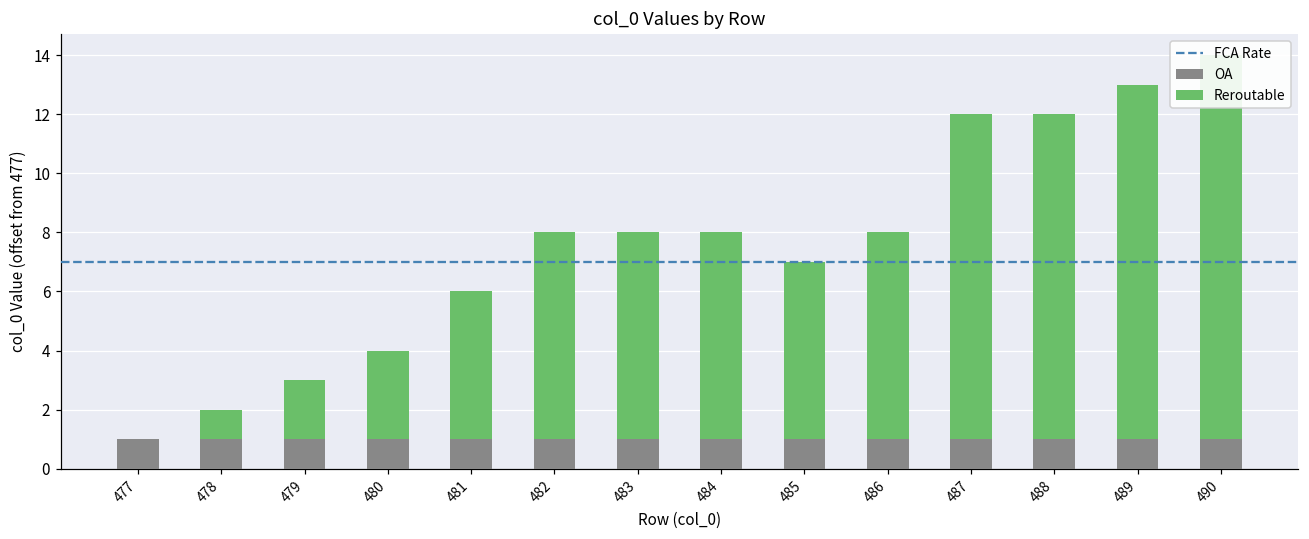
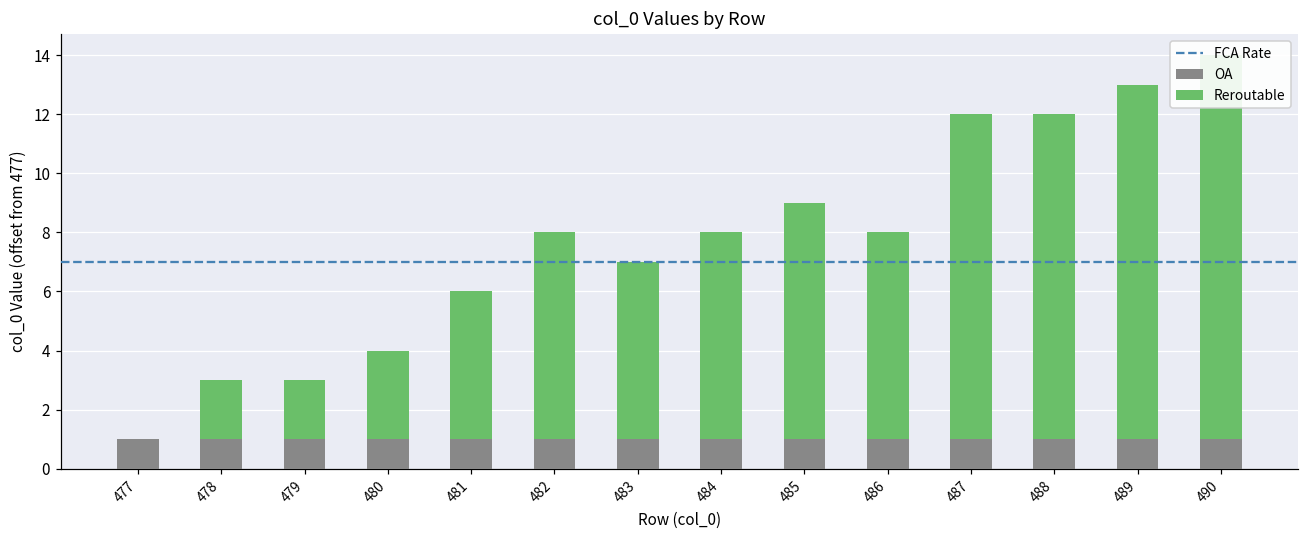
  {
    "OA": {
      "477": 1.0,
      "478": 1.0,
      "479": 1.0,
      "480": 1.0,
      "481": 1.0,
      "482": 1.0,
      "483": 1.0,
      "484": 1.0,
      "485": 1.0,
      "486": 1.0,
      "487": 1.0,
      "488": 1.0,
      "489": 1.0,
      "490": 1.0
    },
    "Reroutable": {
      "477": 0.0,
-     "478": 1.0,
+     "478": 2.0,
      "479": 2.0,
      "480": 3.0,
      "481": 5.0,
      "482": 7.0,
-     "483": 7.0,
+     "483": 6.0,
      "484": 7.0,
-     "485": 6.0,
+     "485": 8.0,
      "486": 7.0,
      "487": 11.0,
      "488": 11.0,
      "489": 12.0
    }
  }
